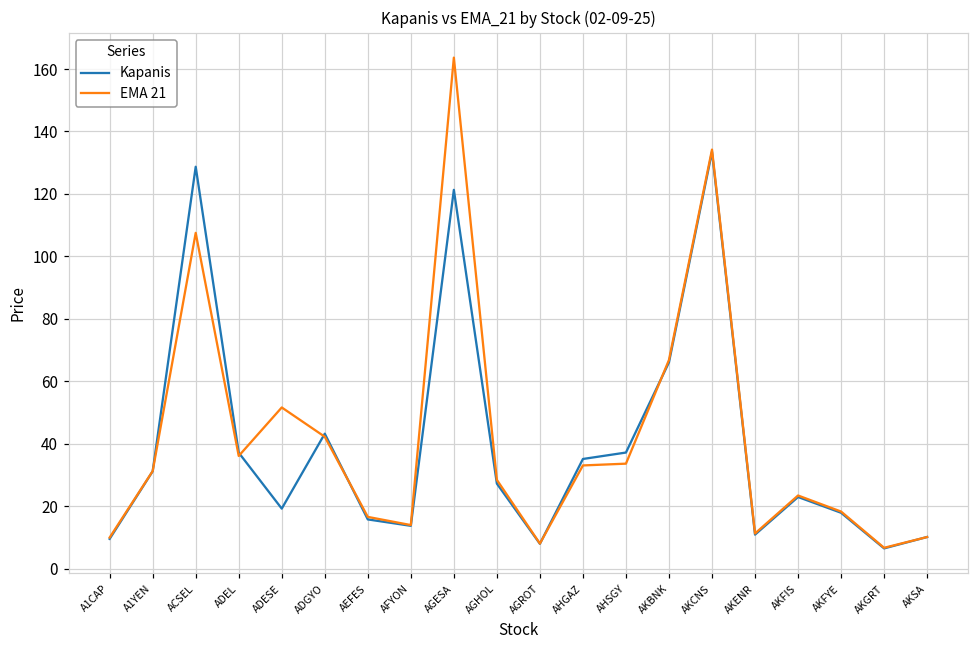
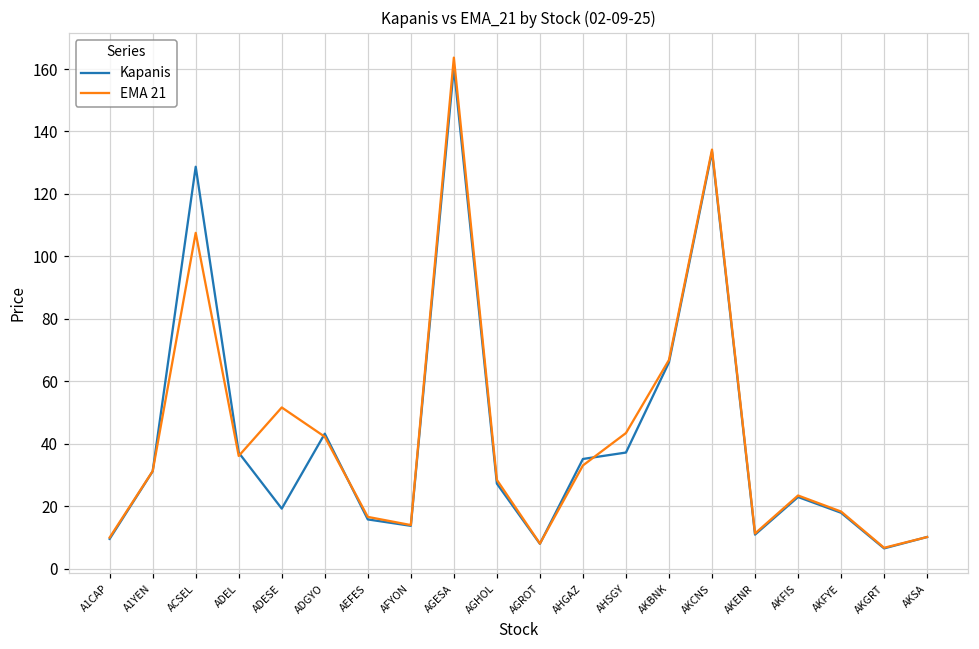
  {
    "Kapanis": {
      "ACSEL": 129,
      "ADEL": 37,
      "ADESE": 19,
      "ADGYO": 43,
-     "AGESA": 121,
+     "AGESA": 161,
      "AGHOL": 27,
      "AHGAZ": 35,
      "AHSGY": 37
    },
    "EMA 21": {
      "ACSEL": 108,
      "ADEL": 36,
      "ADESE": 52,
      "ADGYO": 42,
      "AGESA": 164,
      "AGHOL": 28,
      "AHGAZ": 33,
-     "AHSGY": 34
+     "AHSGY": 43
    }
  }
